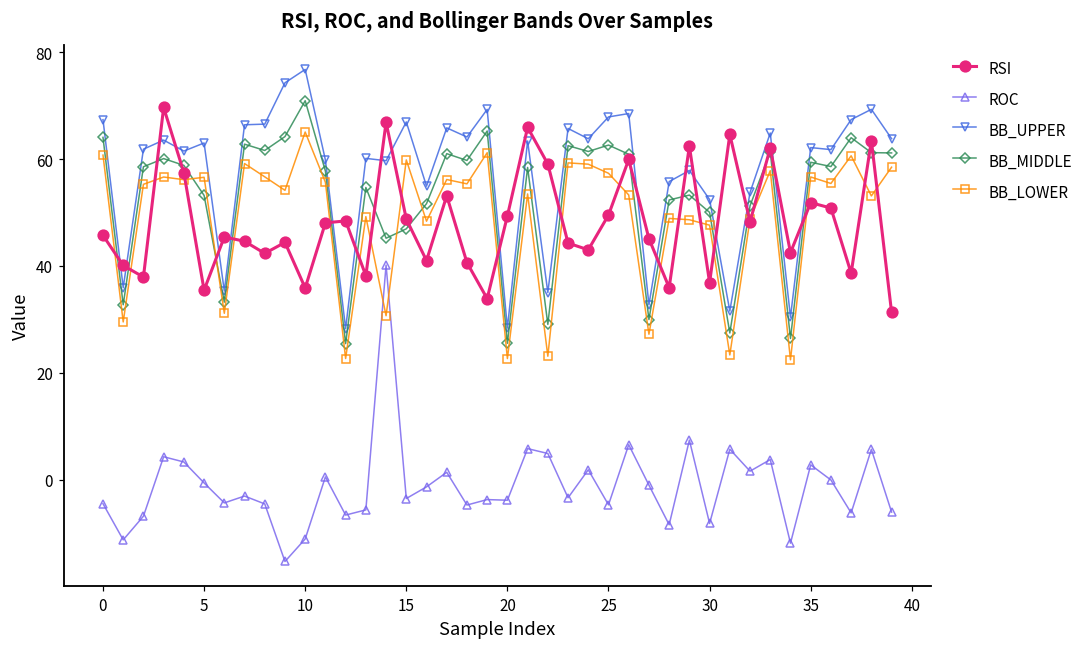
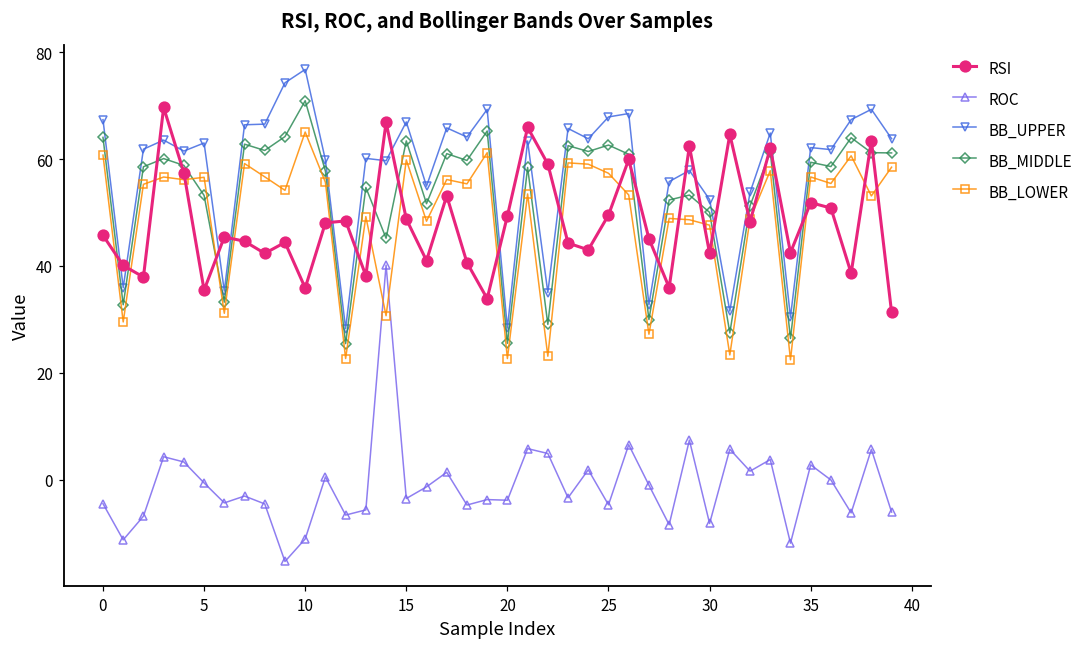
  {
    "RSI": {
      "0": 46,
      "5": 35,
      "10": 36,
      "15": 49,
      "20": 49,
      "25": 50,
-     "30": 37,
+     "30": 42,
      "35": 52
    },
    "BB_MIDDLE": {
      "0": 64,
      "5": 53,
      "10": 71,
-     "15": 47,
+     "15": 63,
      "20": 26,
      "25": 63,
      "30": 50,
      "35": 59
    },
    "BB_LOWER": {
      "0": 61,
      "5": 57,
      "10": 65,
      "15": 60,
      "20": 23,
      "25": 57,
      "30": 48,
      "35": 57
    }
  }
